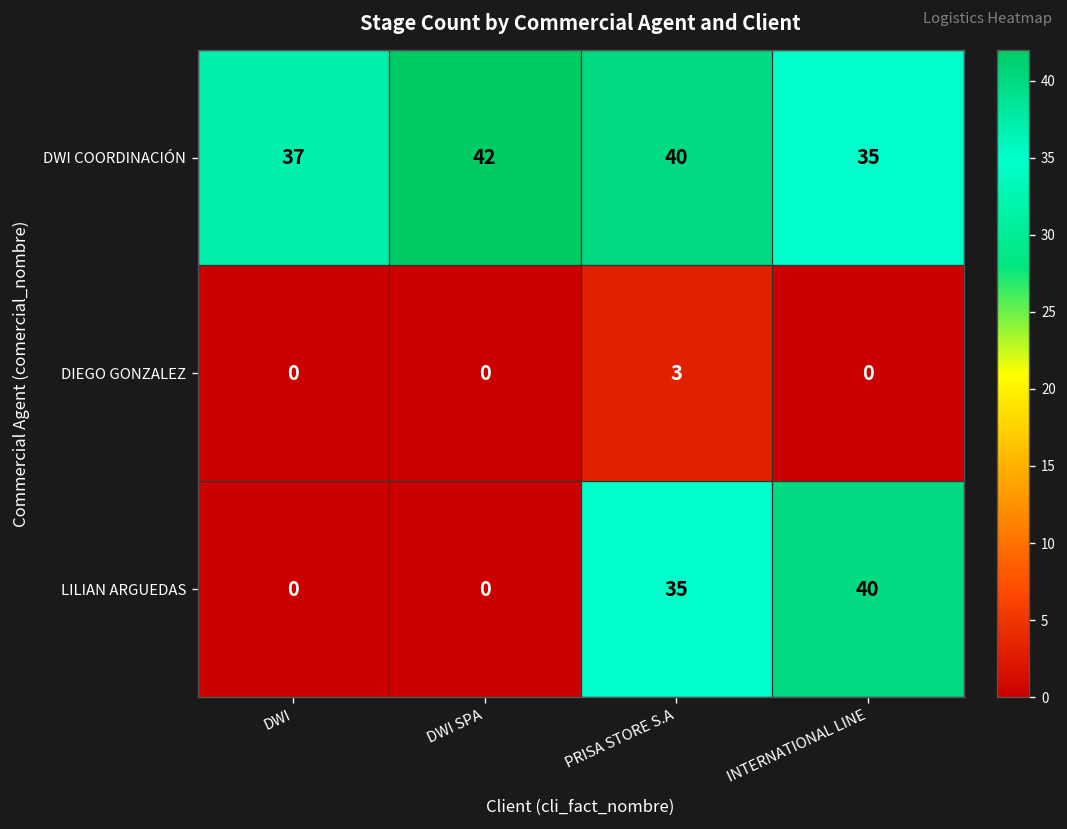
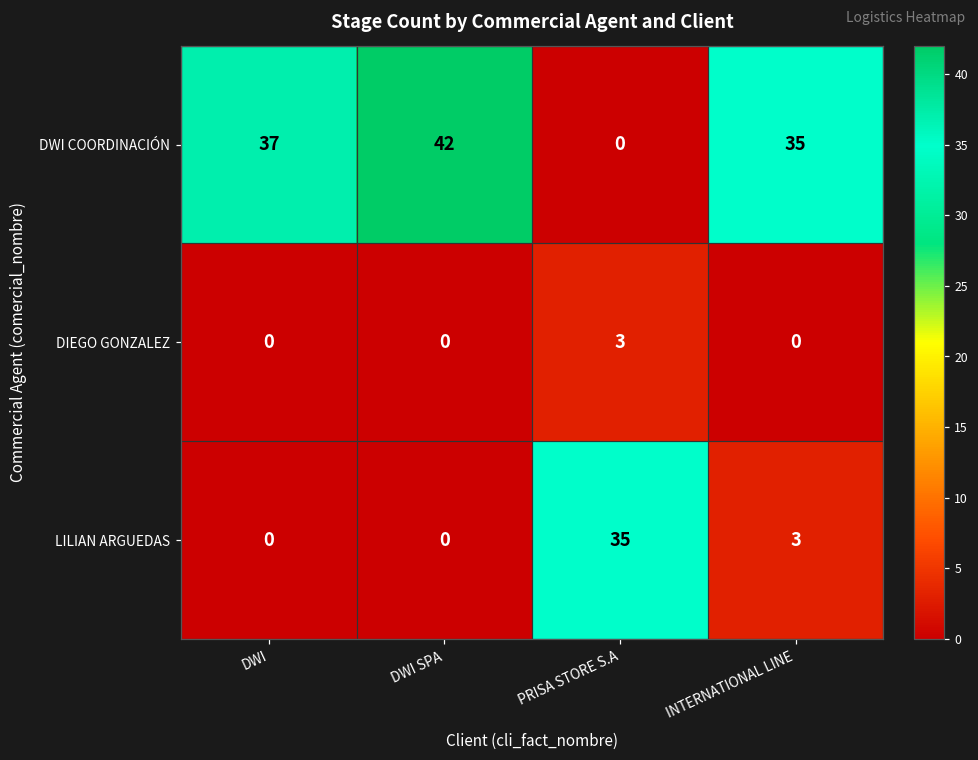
  {
    "DWI COORDINACIÓN": {
      "DWI": 37,
      "DWI SPA": 42,
-     "PRISA STORE S.A": 40,
+     "PRISA STORE S.A": 0,
      "INTERNATIONAL LINE": 35
    },
    "DIEGO GONZALEZ": {
      "DWI": 0,
      "DWI SPA": 0,
      "PRISA STORE S.A": 3,
      "INTERNATIONAL LINE": 0
    },
    "LILIAN ARGUEDAS": {
      "DWI": 0,
      "DWI SPA": 0,
      "PRISA STORE S.A": 35,
-     "INTERNATIONAL LINE": 40
+     "INTERNATIONAL LINE": 3
    }
  }
